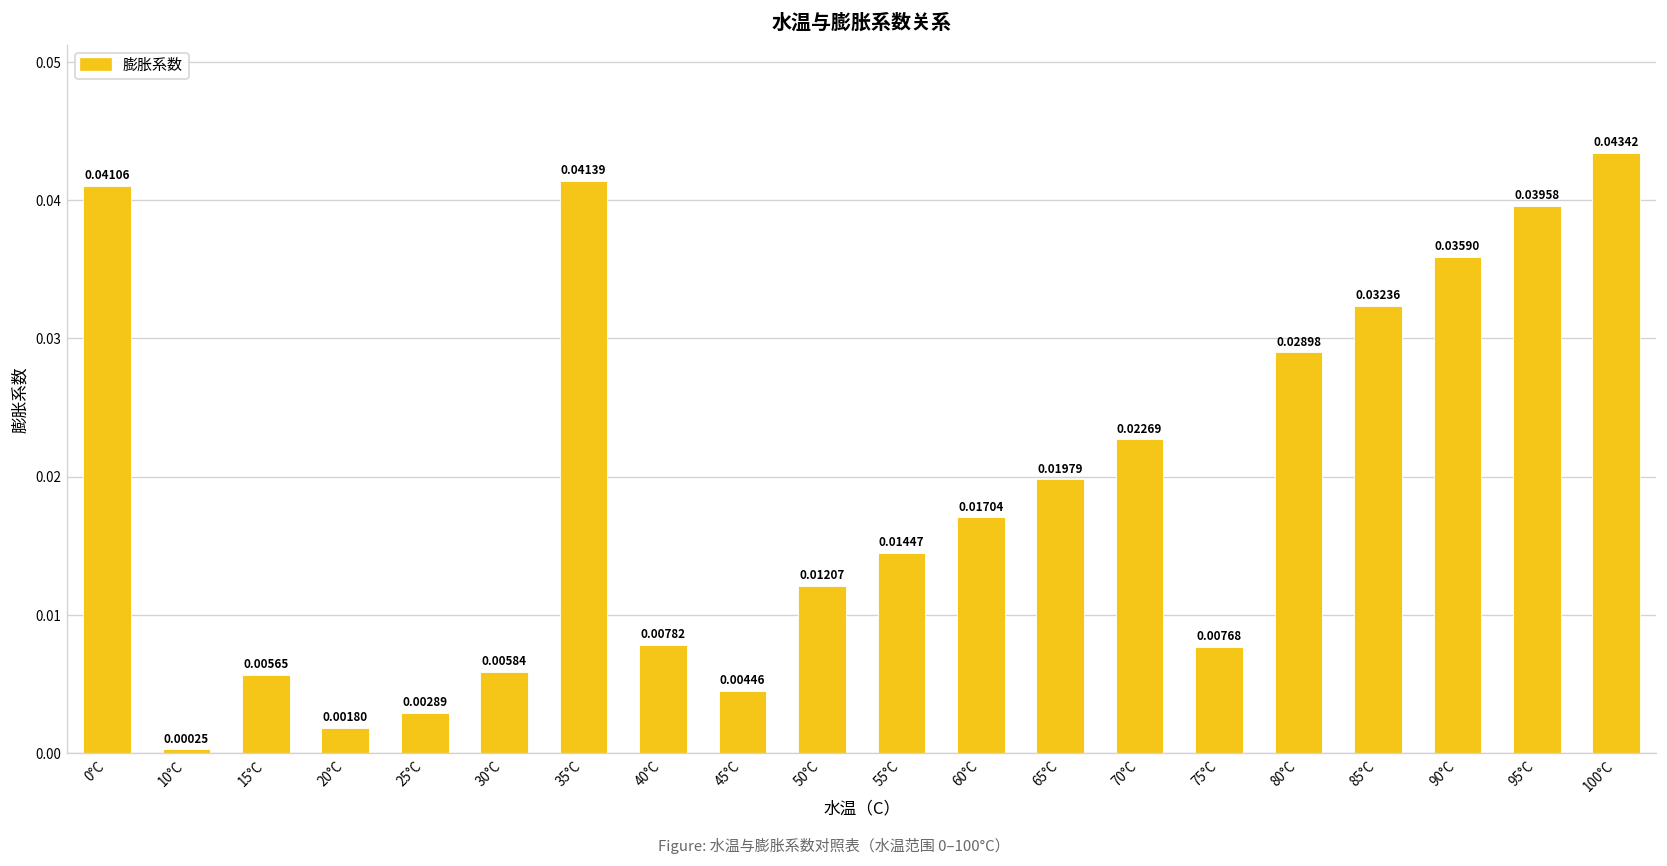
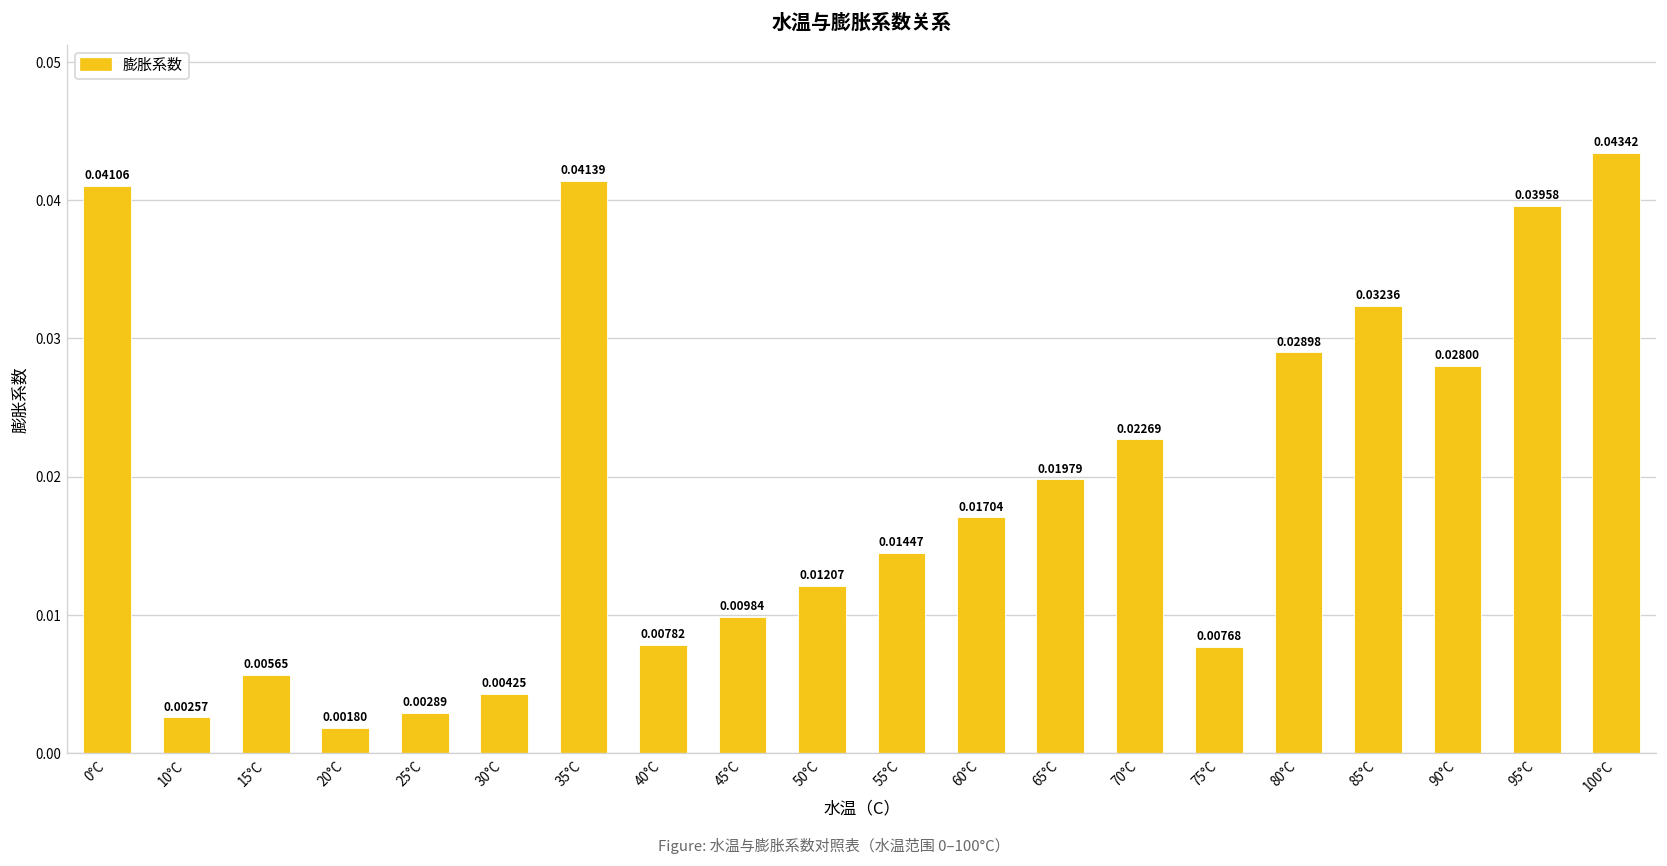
  {
    "0°C": 0.04106,
-   "10°C": 0.00025,
+   "10°C": 0.00257,
    "15°C": 0.00565,
    "20°C": 0.00180,
    "25°C": 0.00289,
-   "30°C": 0.00584,
+   "30°C": 0.00425,
    "35°C": 0.04139,
    "40°C": 0.00782,
-   "45°C": 0.00446,
+   "45°C": 0.00984,
    "50°C": 0.01207,
    "55°C": 0.01447,
    "60°C": 0.01704,
    "65°C": 0.01979,
    "70°C": 0.02269,
    "75°C": 0.00768,
    "80°C": 0.02898,
    "85°C": 0.03236,
-   "90°C": 0.03590,
+   "90°C": 0.02800,
    "95°C": 0.03958,
    "100°C": 0.04342
  }
